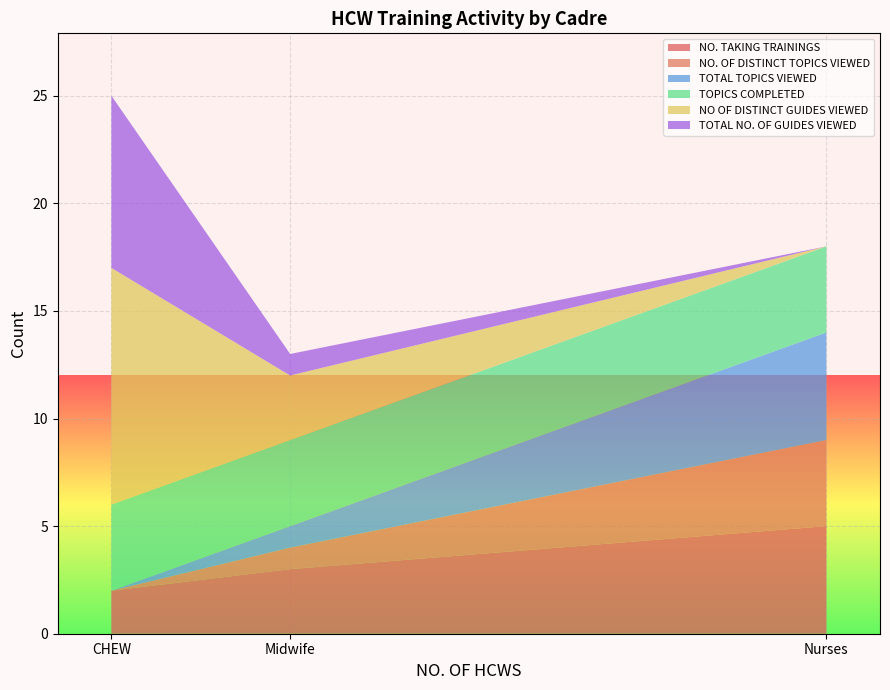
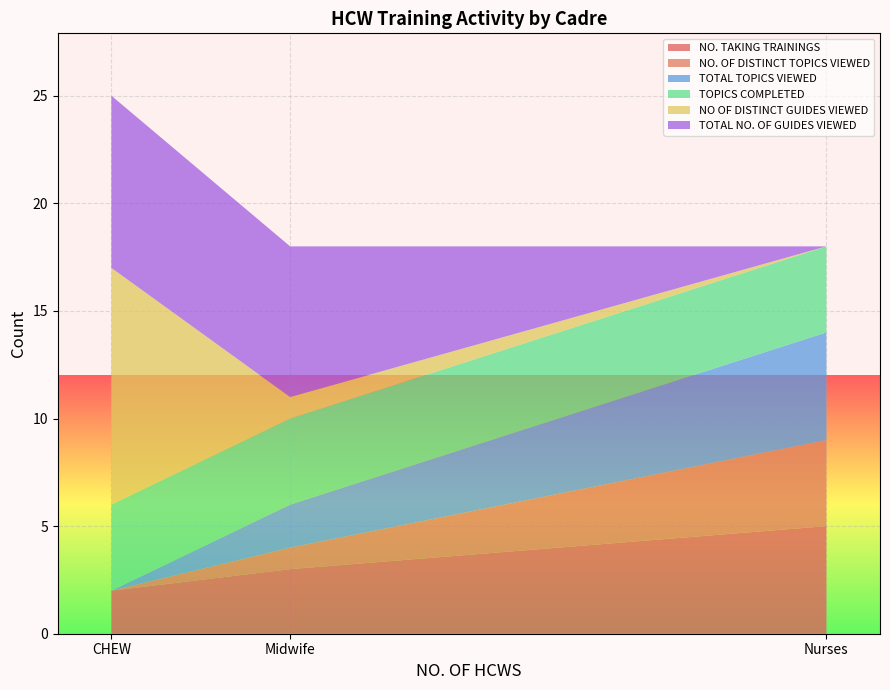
  {
    "TOTAL TOPICS VIEWED": {
-     "Midwife": 1,
+     "Midwife": 2,
      "Nurses": 5
    },
    "TOPICS COMPLETED": {
      "CHEW": 4,
      "Midwife": 4
    },
    "NO OF DISTINCT GUIDES VIEWED": {
      "CHEW": 11,
-     "Midwife": 3
+     "Midwife": 1
    },
    "TOTAL NO. OF GUIDES VIEWED": {
      "CHEW": 8,
-     "Midwife": 1
+     "Midwife": 7
    }
  }
